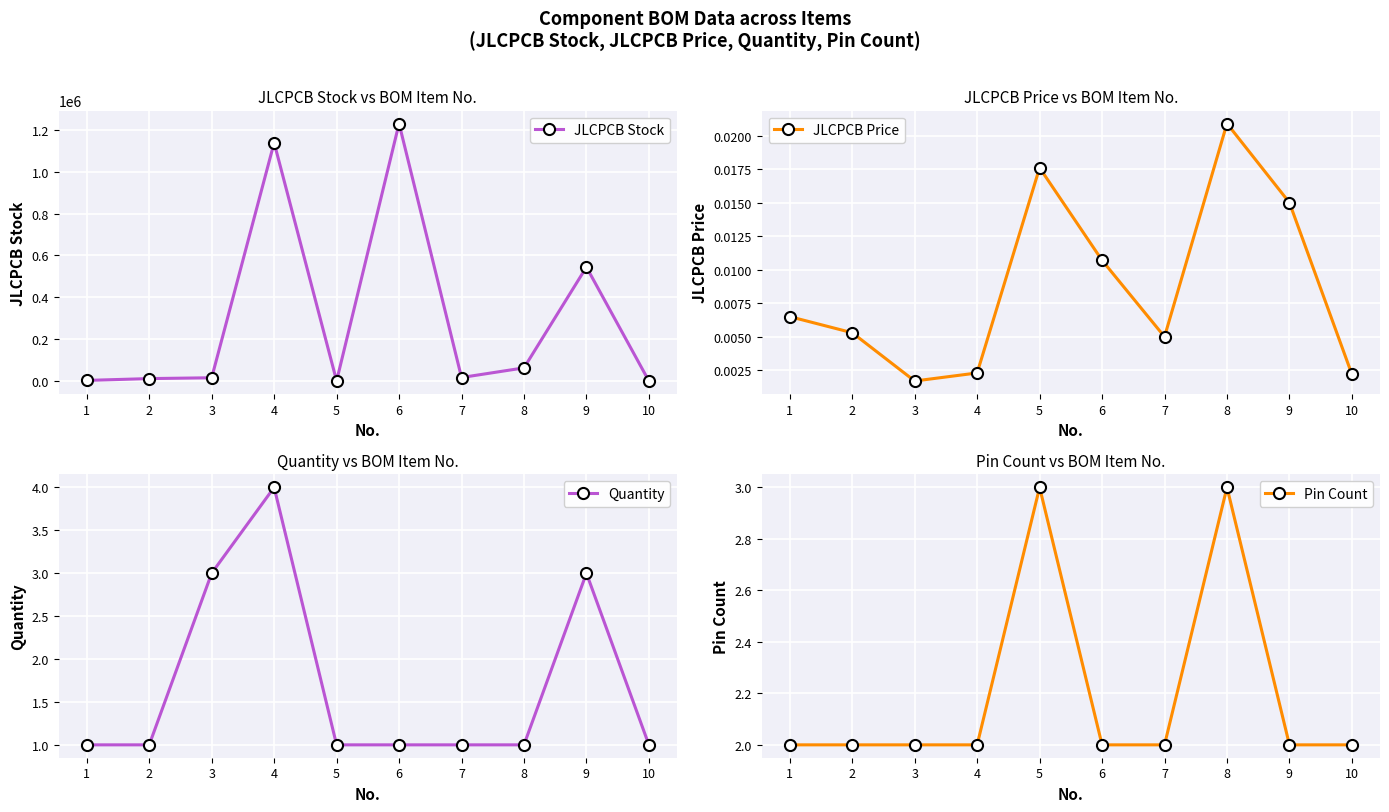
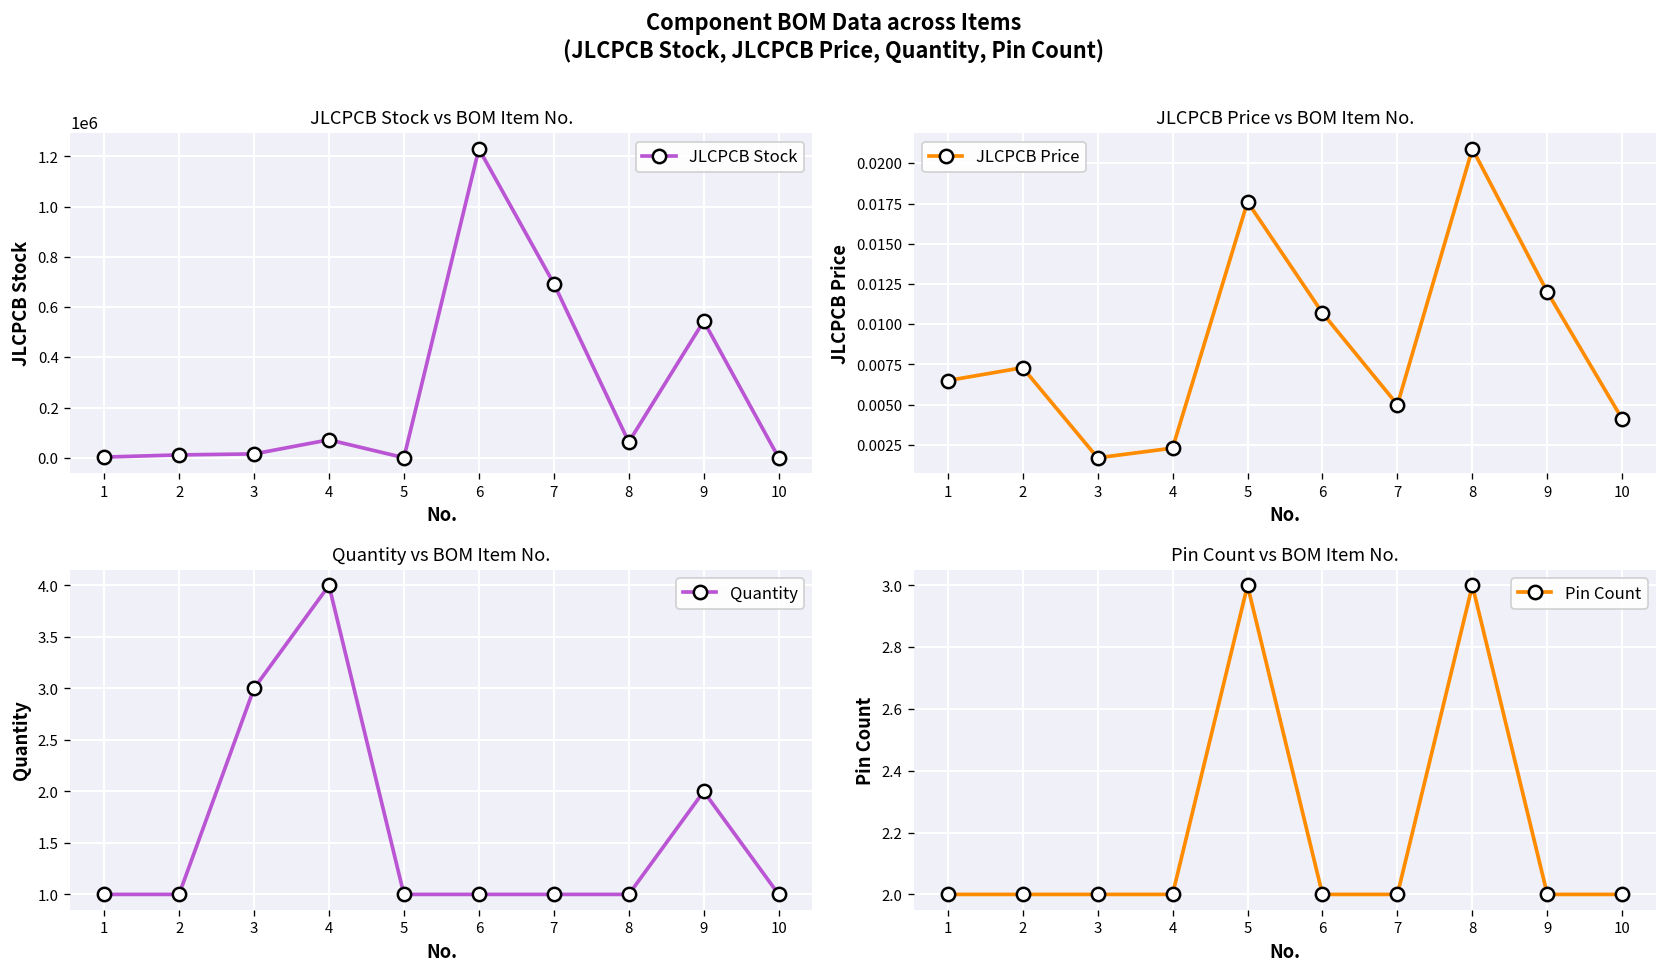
  {
    "JLCPCB Stock vs BOM Item No.": {
      "1": 0,
      "2": 10000,
      "3": 20000,
-     "4": 1140000,
+     "4": 70000,
      "5": 0,
      "6": 1230000,
-     "7": 20000,
+     "7": 690000,
      "8": 60000,
      "9": 540000,
      "10": 0
    },
    "JLCPCB Price vs BOM Item No.": {
      "1": 0.0065,
-     "2": 0.0053,
+     "2": 0.0073,
      "3": 0.0017,
      "4": 0.0023,
      "5": 0.0176,
      "6": 0.0107,
      "7": 0.0050,
      "8": 0.0209,
-     "9": 0.015,
-     "10": 0.0022
+     "9": 0.012,
+     "10": 0.0041
    },
    "Quantity vs BOM Item No.": {
      "1": 1,
      "2": 1,
      "3": 3,
      "4": 4,
      "5": 1,
      "6": 1,
      "7": 1,
      "8": 1,
-     "9": 3,
+     "9": 2,
      "10": 1
    },
    "Pin Count vs BOM Item No.": {
      "1": 2.00,
      "2": 2.00,
      "3": 2.00,
      "4": 2.00,
      "5": 3.00,
      "6": 2.00,
      "7": 2.00,
      "8": 3.00,
      "9": 2.00,
      "10": 2.00
    }
  }
